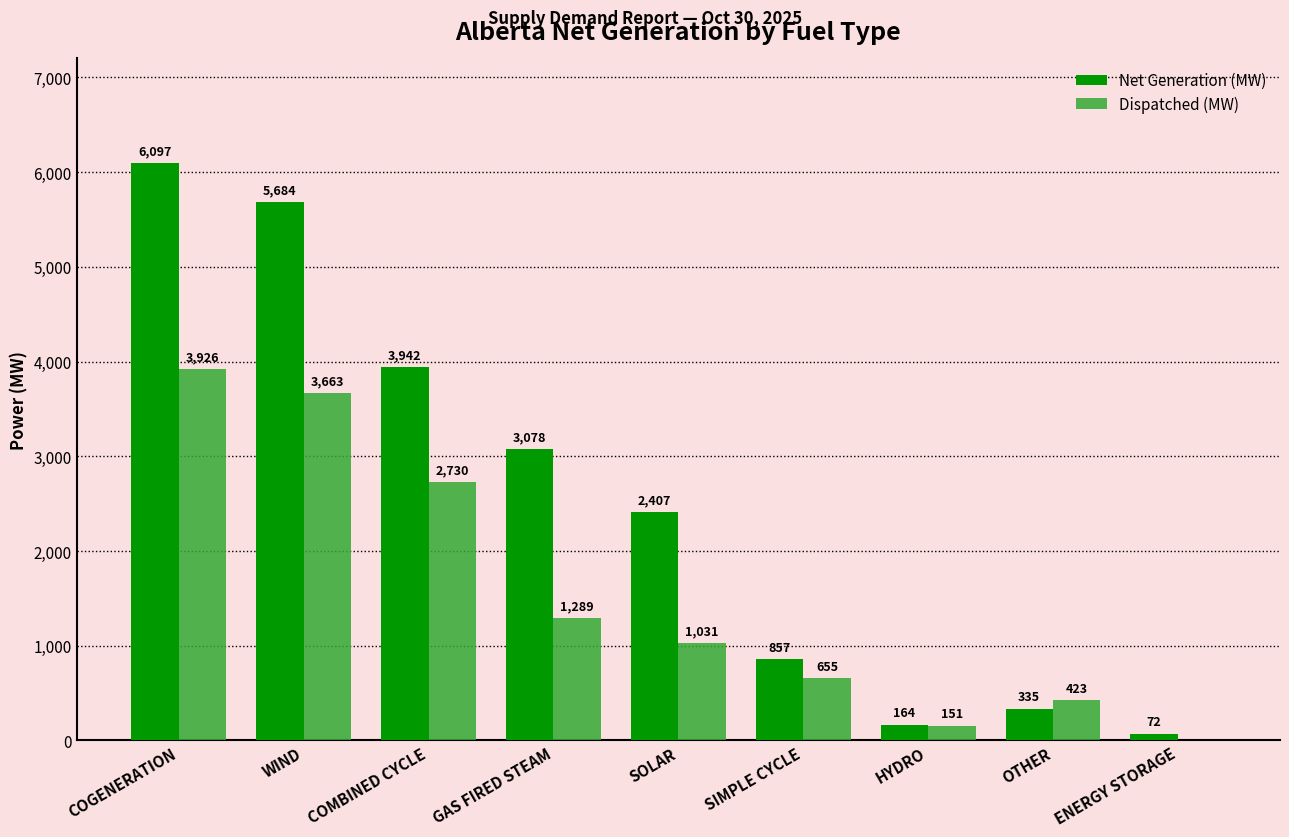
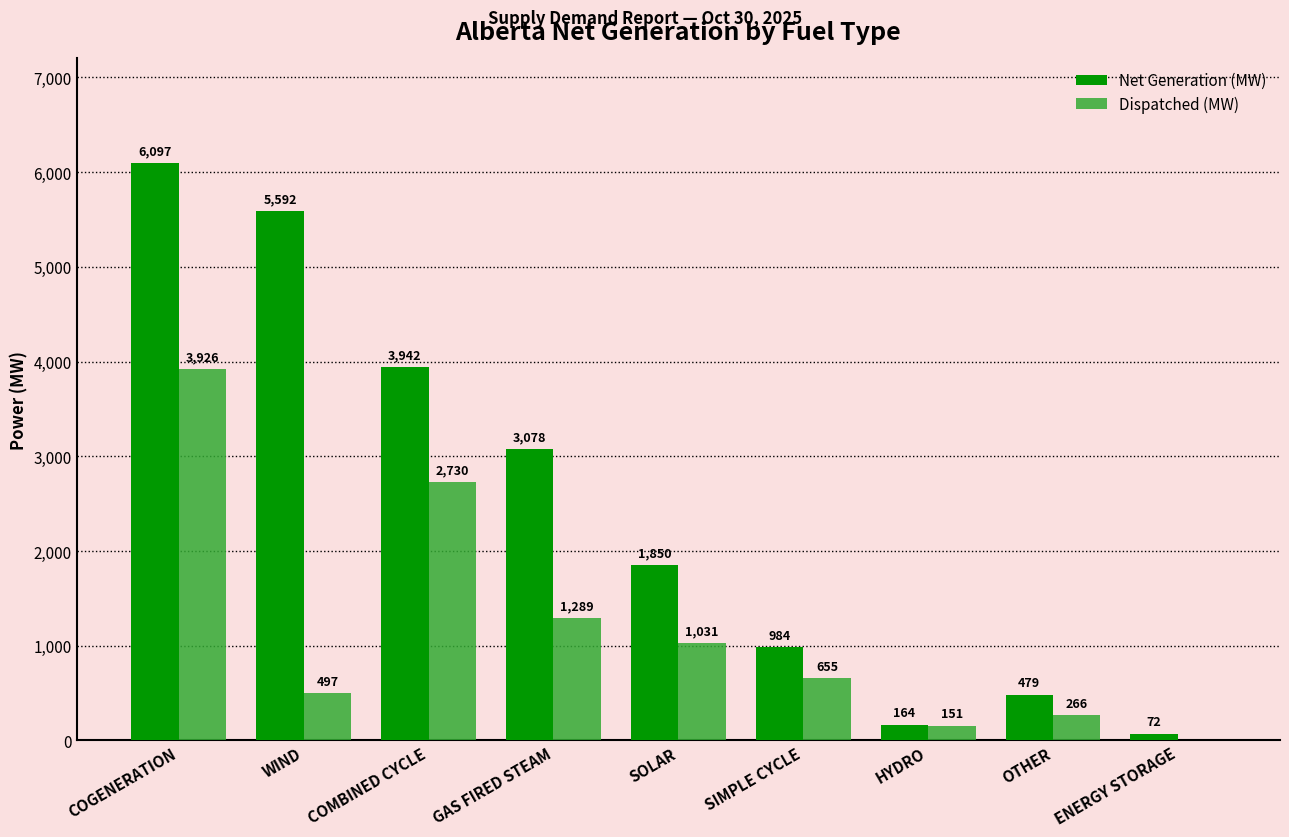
  {
    "Net Generation (MW)": {
      "COGENERATION": "6,097",
-     "WIND": "5,684",
+     "WIND": "5,592",
      "COMBINED CYCLE": "3,942",
      "GAS FIRED STEAM": "3,078",
-     "SOLAR": "2,407",
-     "SIMPLE CYCLE": "857",
+     "SOLAR": "1,850",
+     "SIMPLE CYCLE": "984",
      "HYDRO": "164",
-     "OTHER": "335",
+     "OTHER": "479",
      "ENERGY STORAGE": "72"
    },
    "Dispatched (MW)": {
      "COGENERATION": "3,926",
-     "WIND": "3,663",
+     "WIND": "497",
      "COMBINED CYCLE": "2,730",
      "GAS FIRED STEAM": "1,289",
      "SOLAR": "1,031",
      "SIMPLE CYCLE": "655",
      "HYDRO": "151",
-     "OTHER": "423"
+     "OTHER": "266"
    }
  }
